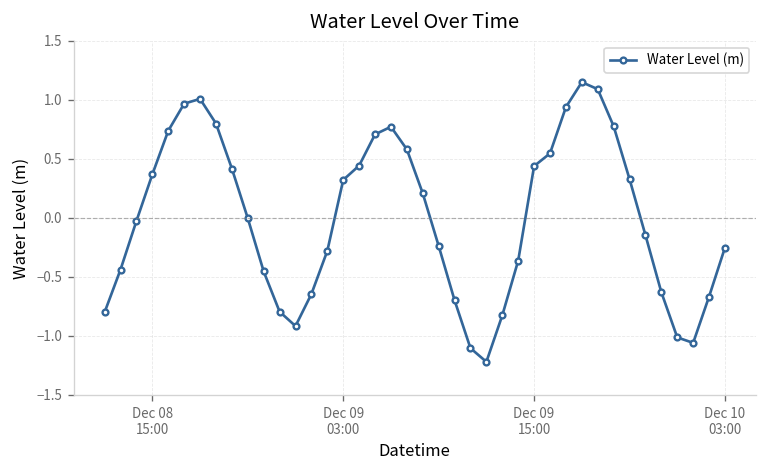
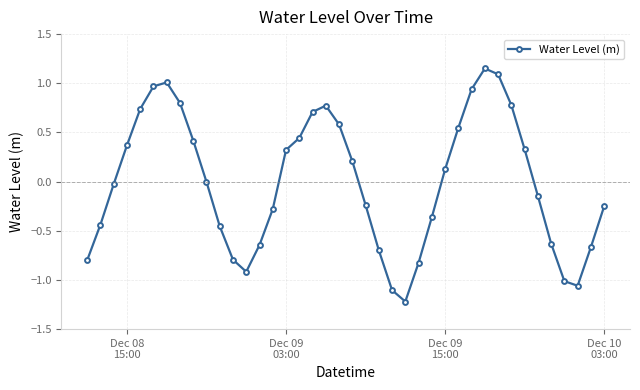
  {
    "Dec 08 15:00": 0.4,
    "Dec 09 03:00": 0.3,
-   "Dec 09 15:00": 0.4,
+   "Dec 09 15:00": 0.1,
    "Dec 10 03:00": -0.3
  }
